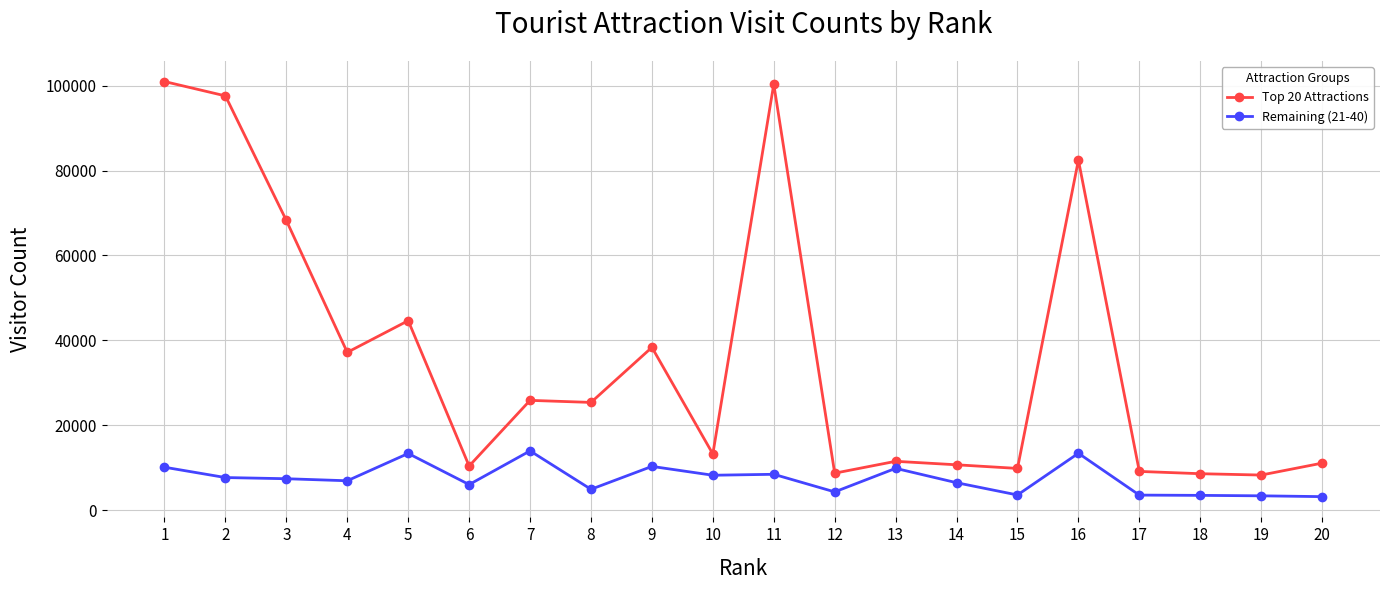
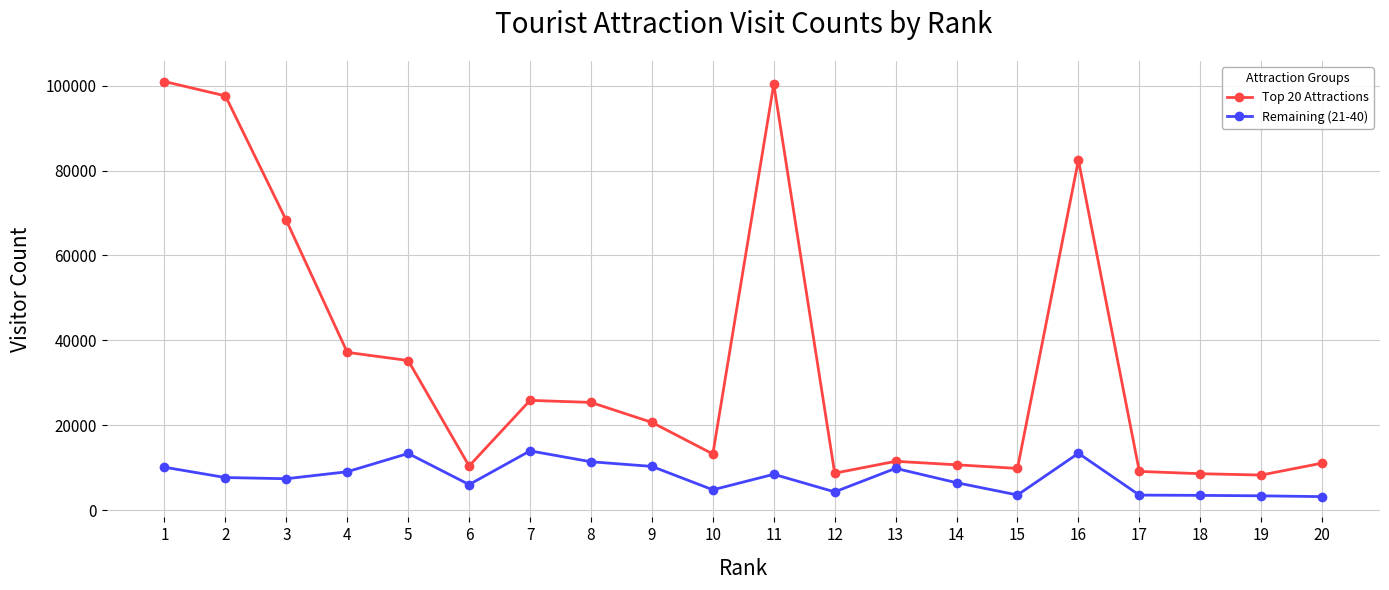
  {
    "Top 20 Attractions": {
      "1": 101000,
      "2": 98000,
      "3": 68000,
      "4": 37000,
-     "5": 45000,
+     "5": 35000,
      "6": 10000,
      "7": 26000,
      "8": 25000,
-     "9": 38000,
+     "9": 21000,
      "10": 13000,
      "11": 100000,
      "12": 9000,
      "13": 11000,
      "14": 11000,
      "15": 10000,
      "16": 82000,
      "17": 9000,
      "18": 9000,
      "19": 8000,
      "20": 11000
    },
    "Remaining (21-40)": {
      "1": 10000,
      "2": 8000,
      "3": 7000,
-     "4": 7000,
+     "4": 9000,
      "5": 13000,
      "6": 6000,
      "7": 14000,
-     "8": 5000,
+     "8": 11000,
      "9": 10000,
-     "10": 8000,
+     "10": 5000,
      "11": 8000,
      "12": 4000,
      "13": 10000,
      "14": 6000,
      "15": 4000,
      "16": 13000,
      "17": 4000,
      "18": 3000,
      "19": 3000,
      "20": 3000
    }
  }
